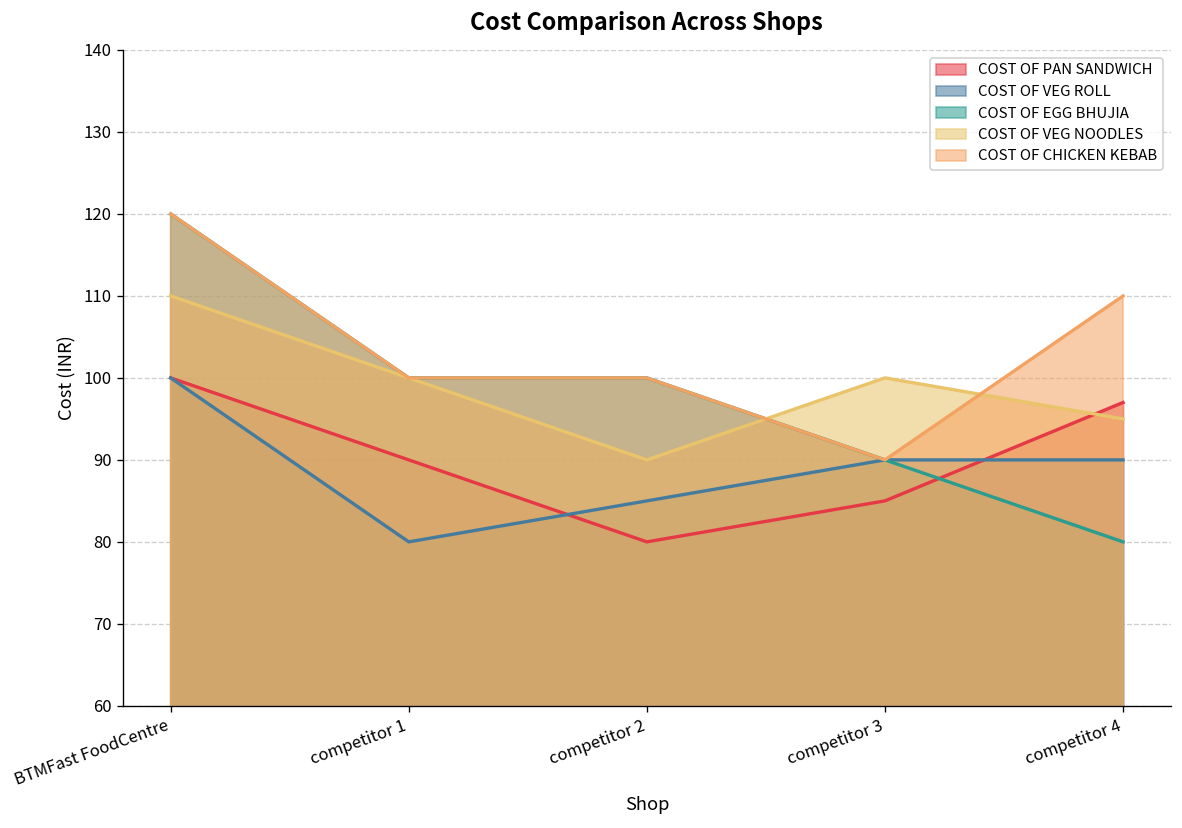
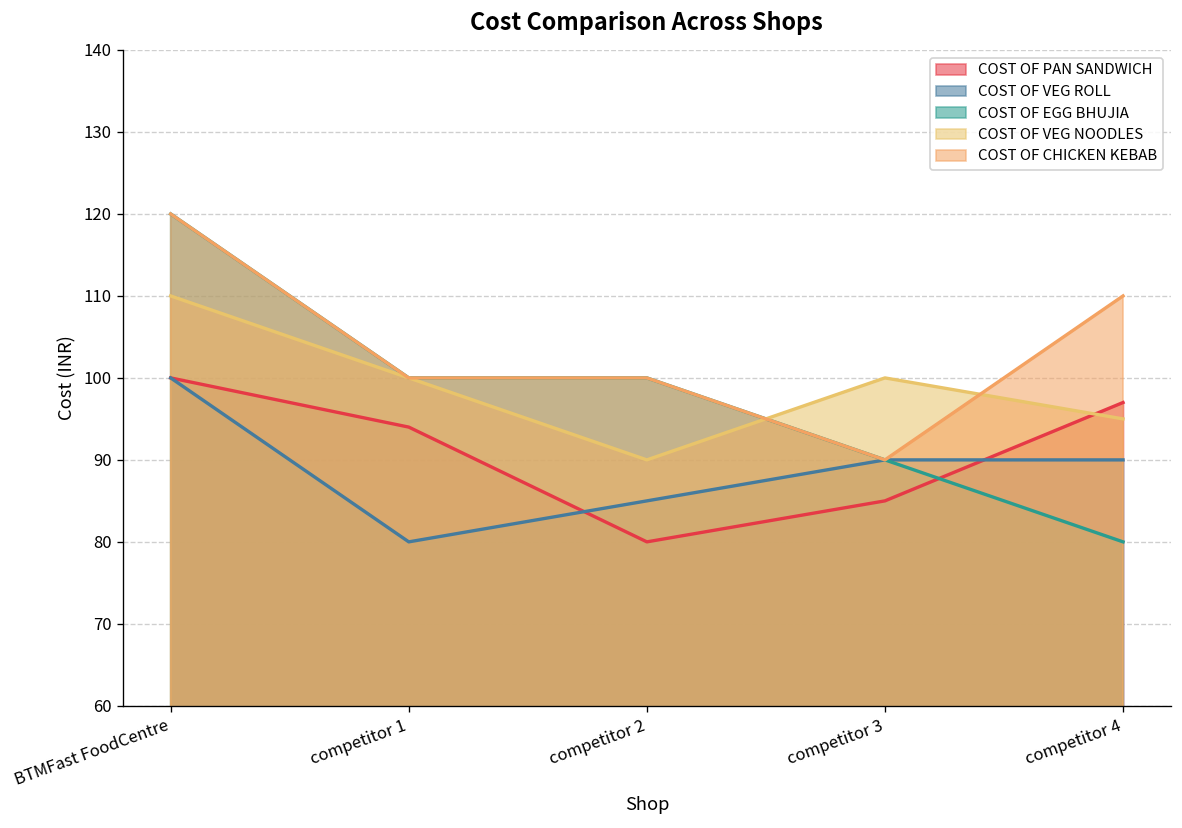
  {
    "COST OF PAN SANDWICH": {
-     "competitor 1": 90,
+     "competitor 1": 94,
      "competitor 2": 80,
      "competitor 3": 85,
      "competitor 4": 97
    }
  }
